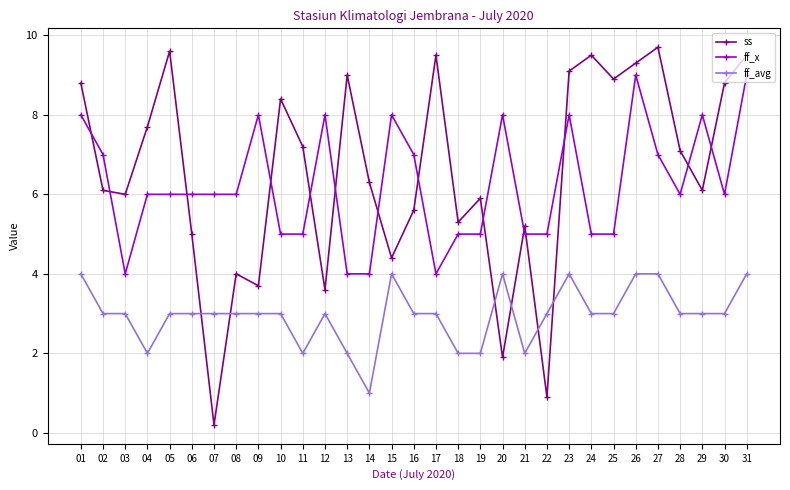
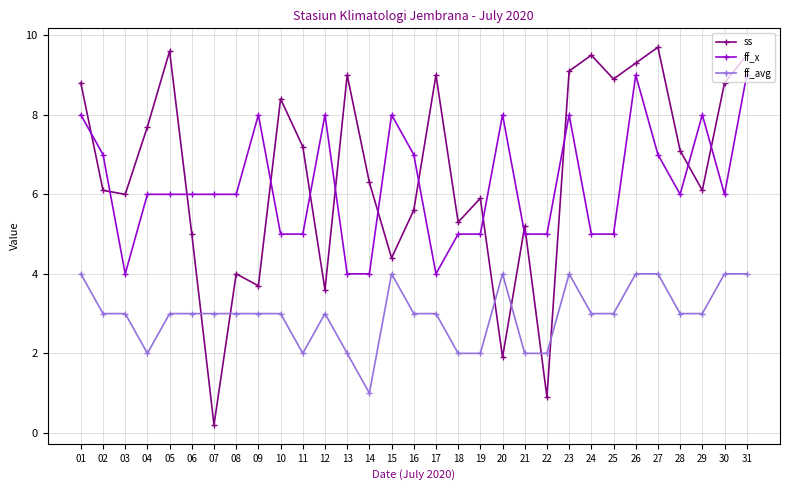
  {
    "ss": {
      "01": 8.8,
      "02": 6.1,
      "03": 6.0,
      "04": 7.7,
      "05": 9.6,
      "06": 5.0,
      "07": 0.2,
      "08": 4.0,
      "09": 3.7,
      "10": 8.4,
      "11": 7.2,
      "12": 3.6,
      "13": 9.0,
      "14": 6.3,
      "15": 4.4,
      "16": 5.6,
-     "17": 9.5,
+     "17": 9.0,
      "18": 5.3,
      "19": 5.9,
      "20": 1.9,
      "21": 5.2,
      "22": 0.9,
      "23": 9.1,
      "24": 9.5,
      "25": 8.9,
      "26": 9.3,
      "27": 9.7,
      "28": 7.1,
      "29": 6.1,
      "30": 8.8
    },
    "ff_x": {
      "01": 8.0,
      "02": 7.0,
      "03": 4.0,
      "04": 6.0,
      "05": 6.0,
      "06": 6.0,
      "07": 6.0,
      "08": 6.0,
      "09": 8.0,
      "10": 5.0,
      "11": 5.0,
      "12": 8.0,
      "13": 4.0,
      "14": 4.0,
      "15": 8.0,
      "16": 7.0,
      "17": 4.0,
      "18": 5.0,
      "19": 5.0,
      "20": 8.0,
      "21": 5.0,
      "22": 5.0,
      "23": 8.0,
      "24": 5.0,
      "25": 5.0,
      "26": 9.0,
      "27": 7.0,
      "28": 6.0,
      "29": 8.0,
      "30": 6.0
    },
    "ff_avg": {
      "01": 4,
      "02": 3,
      "03": 3,
      "04": 2,
      "05": 3,
      "06": 3,
      "07": 3,
      "08": 3,
      "09": 3,
      "10": 3,
      "11": 2,
      "12": 3,
      "13": 2,
      "14": 1,
      "15": 4,
      "16": 3,
      "17": 3,
      "18": 2,
      "19": 2,
      "20": 4,
      "21": 2,
-     "22": 3,
+     "22": 2,
      "23": 4,
      "24": 3,
      "25": 3,
      "26": 4,
      "27": 4,
      "28": 3,
      "29": 3,
-     "30": 3,
+     "30": 4,
      "31": 4
    }
  }
